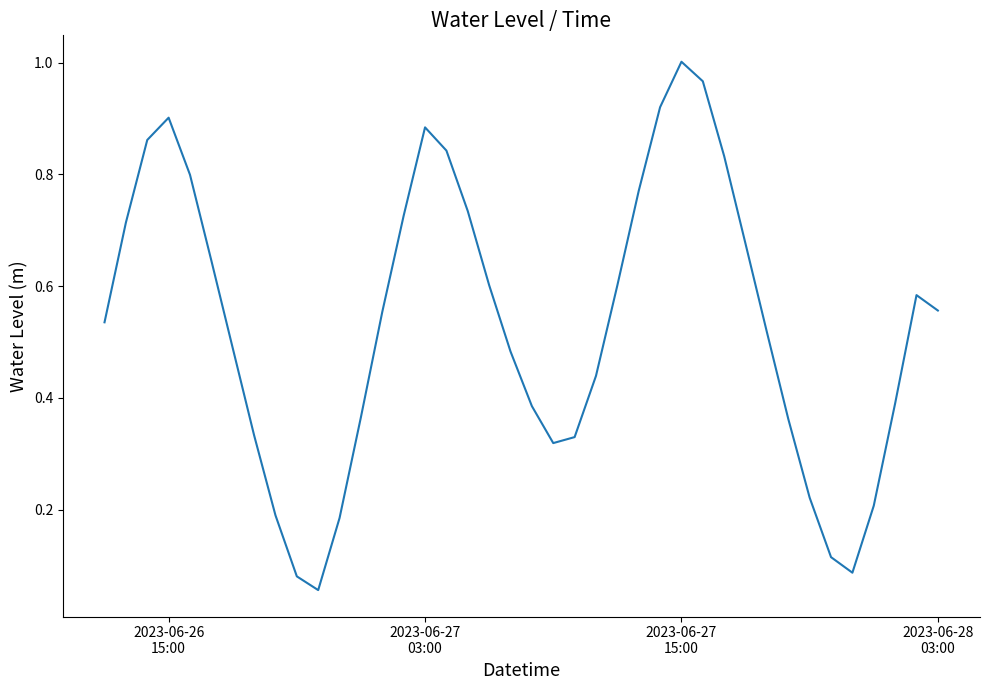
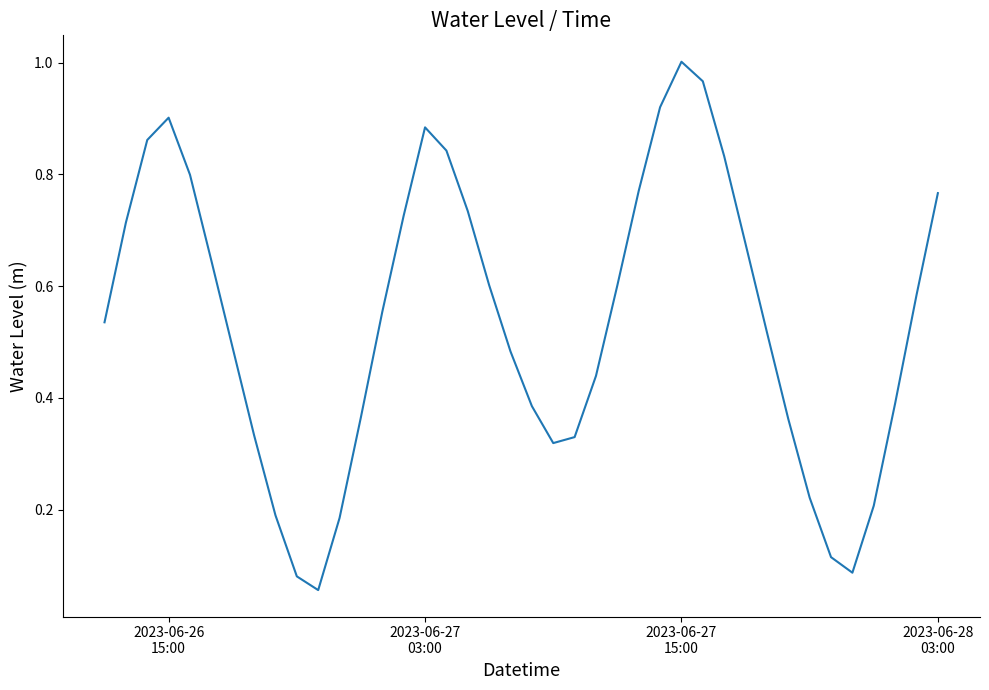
  {
    "2023-06-26 15:00": 0.90,
    "2023-06-27 03:00": 0.88,
    "2023-06-27 15:00": 1.00,
-   "2023-06-28 03:00": 0.56
+   "2023-06-28 03:00": 0.77
  }
